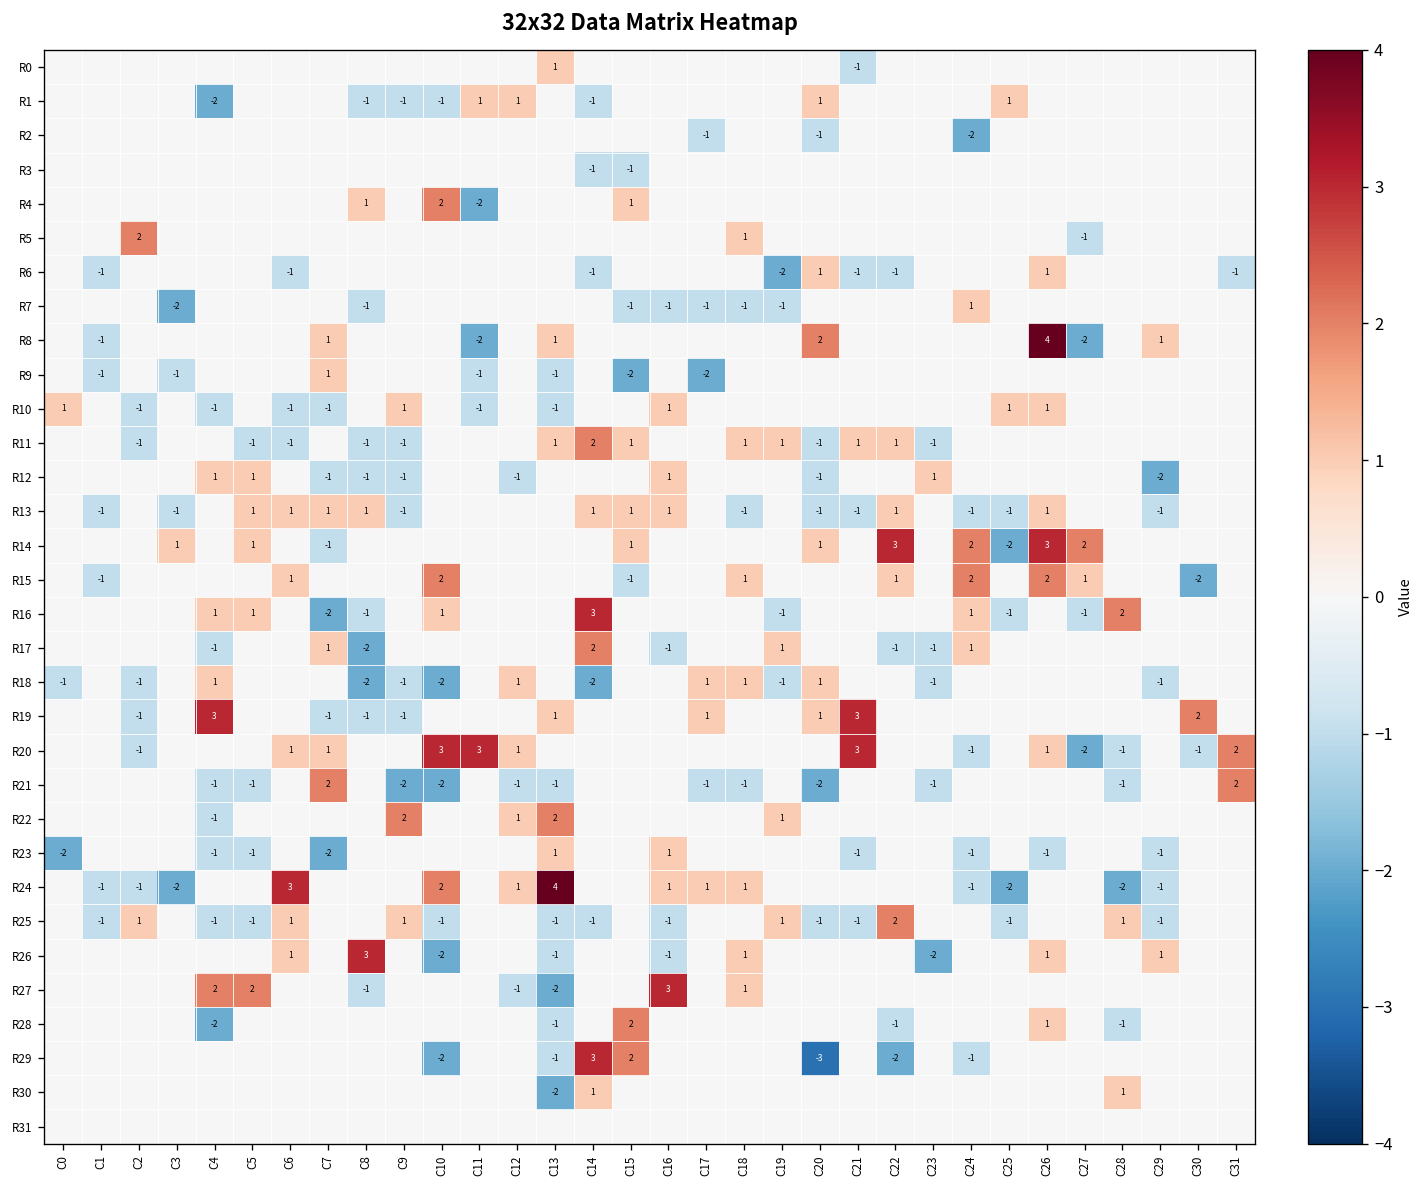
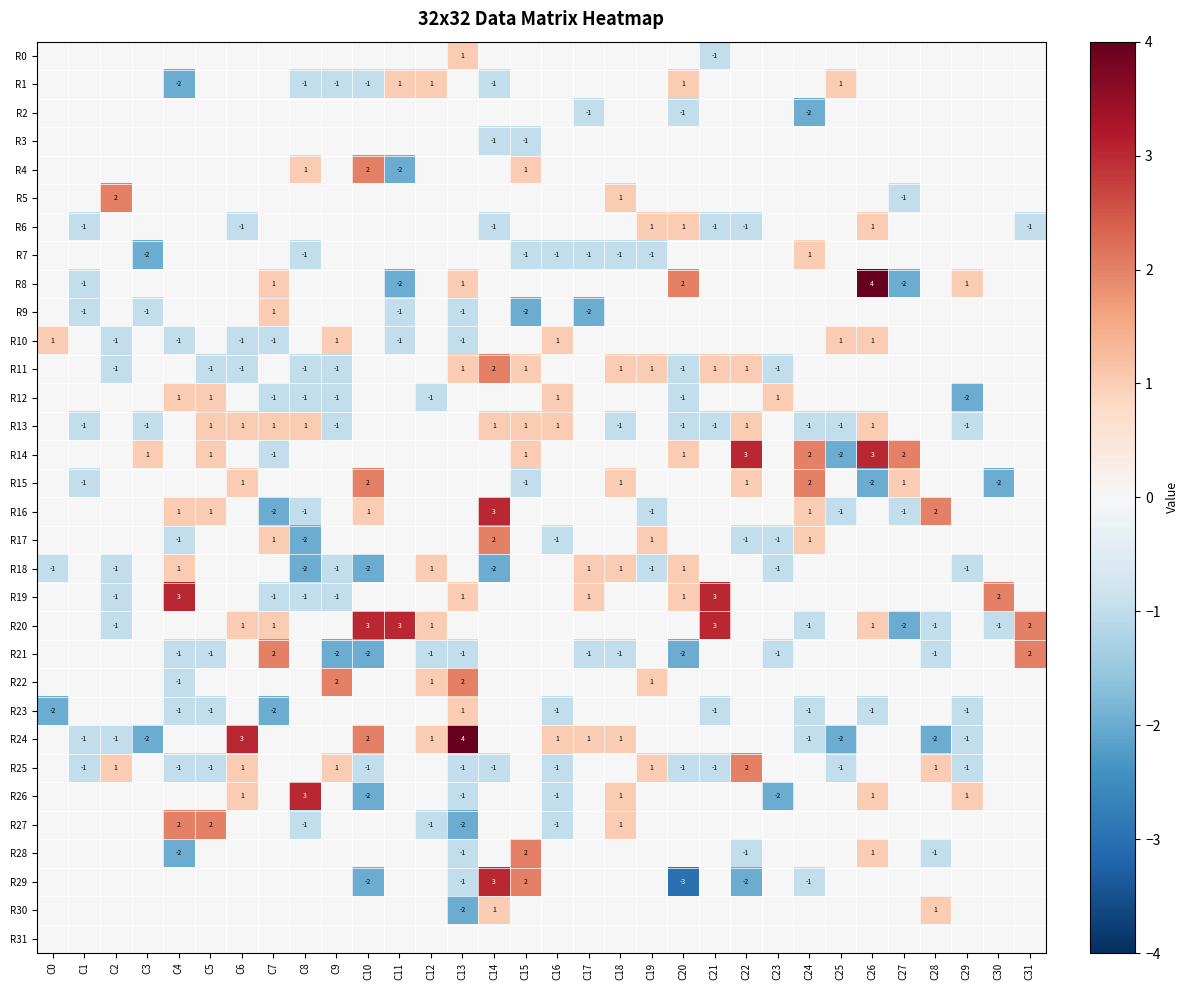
  {
    "R6": {
      "C1": -1,
      "C6": -1,
      "C14": -1,
-     "C19": -2,
+     "C19": 1,
      "C20": 1,
      "C21": -1,
      "C22": -1,
      "C26": 1,
      "C31": -1
    },
    "R15": {
      "C1": -1,
      "C6": 1,
      "C10": 2,
      "C15": -1,
      "C18": 1,
      "C22": 1,
      "C24": 2,
-     "C26": 2,
+     "C26": -2,
      "C27": 1,
      "C30": -2
    },
    "R23": {
      "C0": -2,
      "C4": -1,
      "C5": -1,
      "C7": -2,
      "C13": 1,
-     "C16": 1,
+     "C16": -1,
      "C21": -1,
      "C24": -1,
      "C26": -1,
      "C29": -1
    },
    "R27": {
      "C4": 2,
      "C5": 2,
      "C8": -1,
      "C12": -1,
      "C13": -2,
-     "C16": 3,
+     "C16": -1,
      "C18": 1
    }
  }
